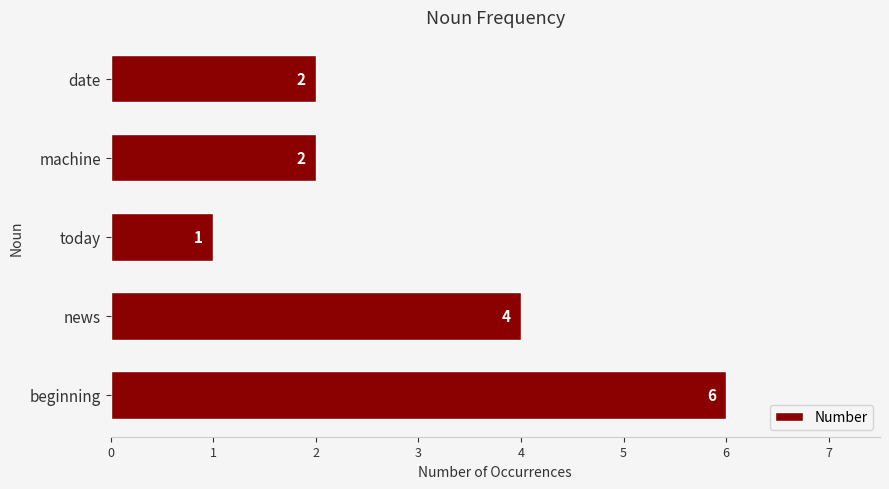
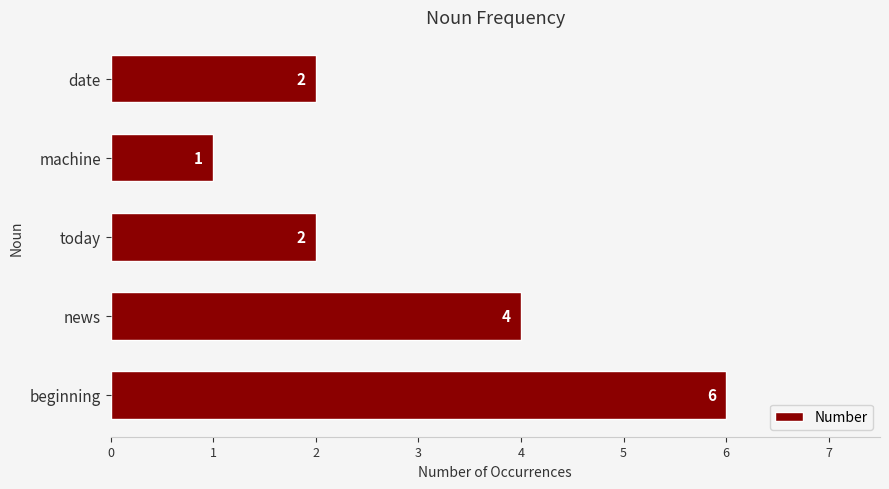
  {
    "date": 2,
-   "machine": 2,
-   "today": 1,
+   "machine": 1,
+   "today": 2,
    "news": 4,
    "beginning": 6
  }
